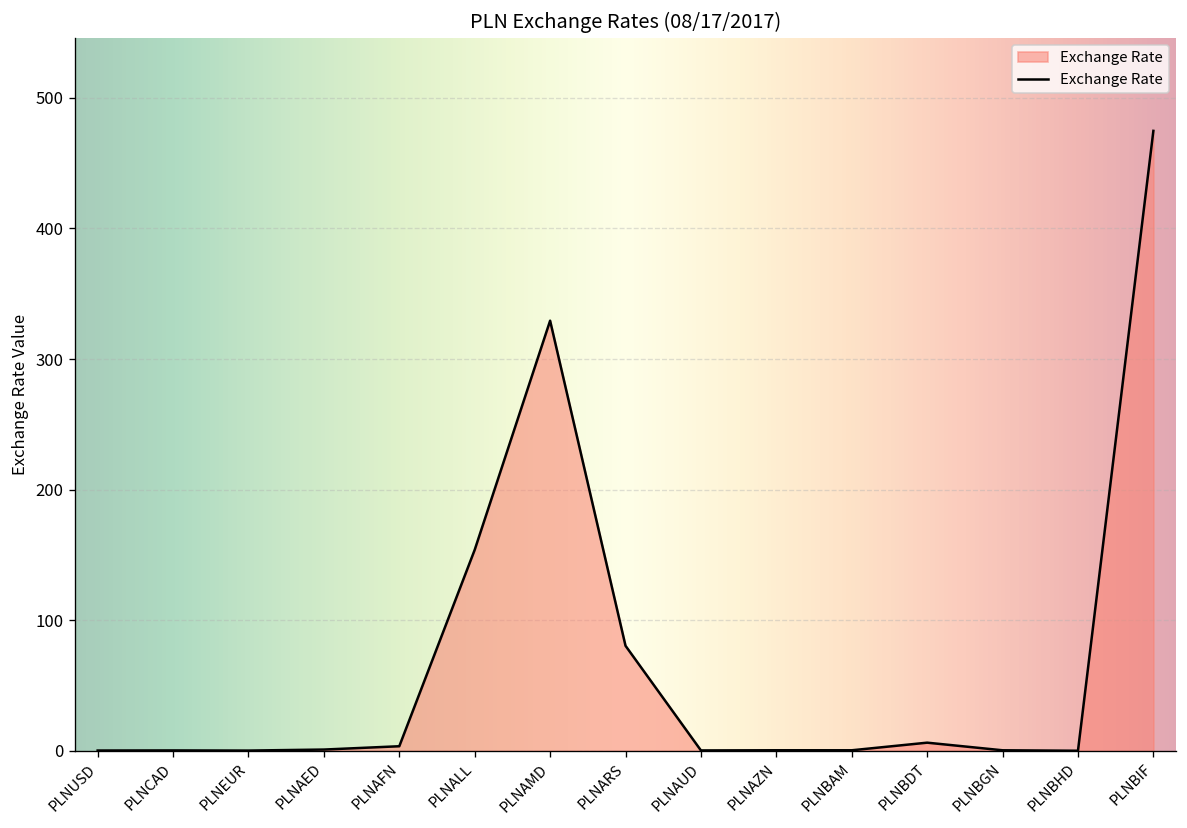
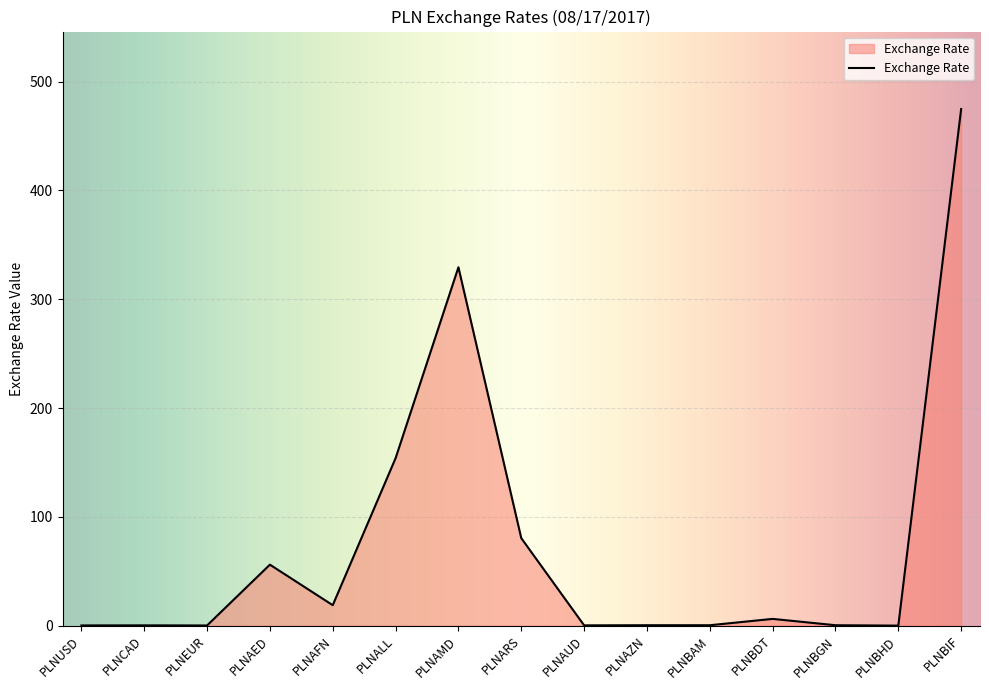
  {
    "PLNUSD": 0,
    "PLNCAD": 0,
    "PLNEUR": 0,
-   "PLNAED": 1,
-   "PLNAFN": 4,
+   "PLNAED": 56,
+   "PLNAFN": 19,
    "PLNALL": 154,
    "PLNAMD": 329,
    "PLNARS": 80,
    "PLNAUD": 0,
    "PLNAZN": 0,
    "PLNBAM": 0,
    "PLNBDT": 6,
    "PLNBGN": 0,
    "PLNBHD": 0,
    "PLNBIF": 475
  }
